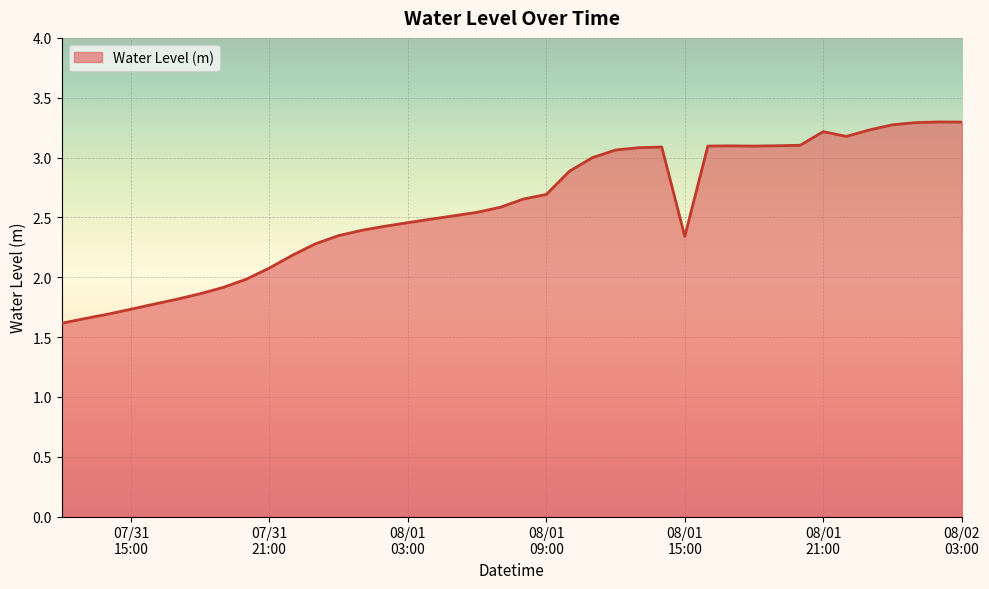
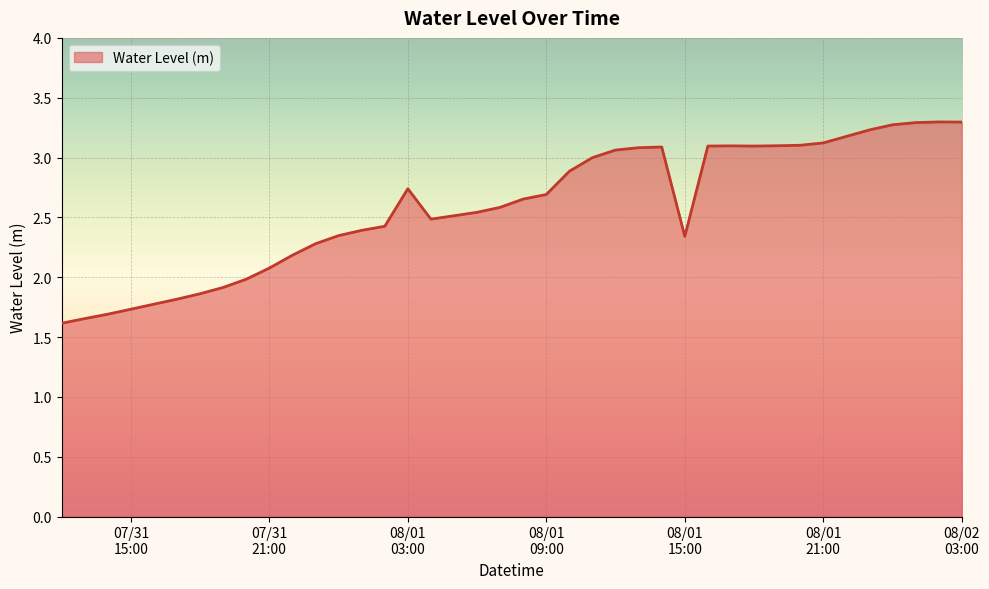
  {
    "07/31 15:00": 1.73,
    "07/31 21:00": 2.08,
-   "08/01 03:00": 2.46,
+   "08/01 03:00": 2.74,
    "08/01 09:00": 2.69,
    "08/01 15:00": 2.34,
-   "08/01 21:00": 3.22,
+   "08/01 21:00": 3.12,
    "08/02 03:00": 3.30
  }
